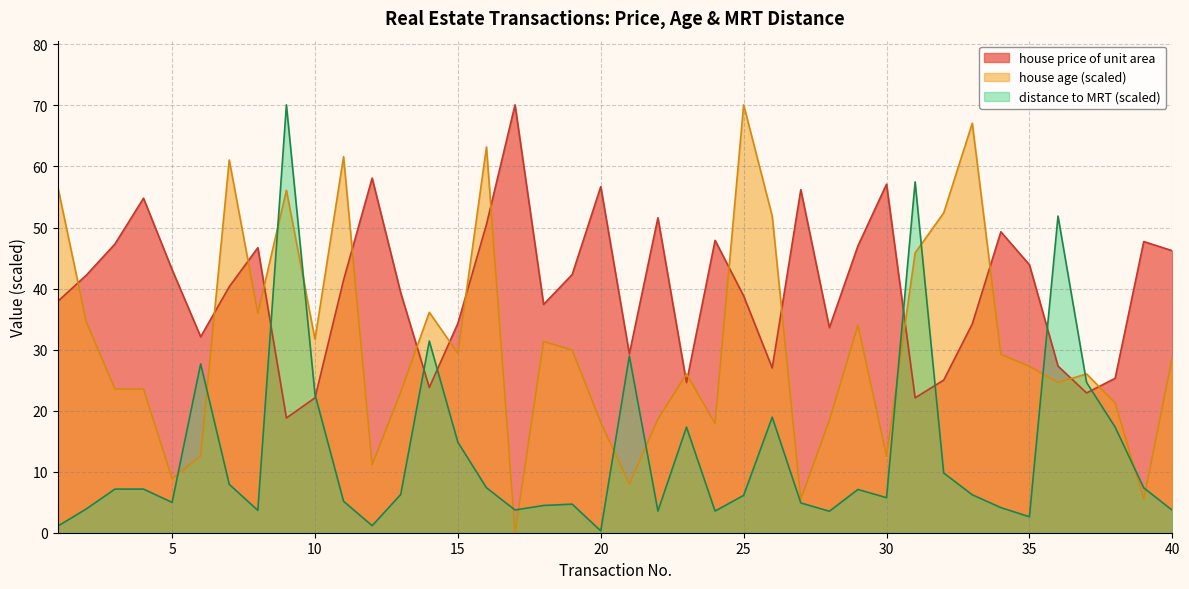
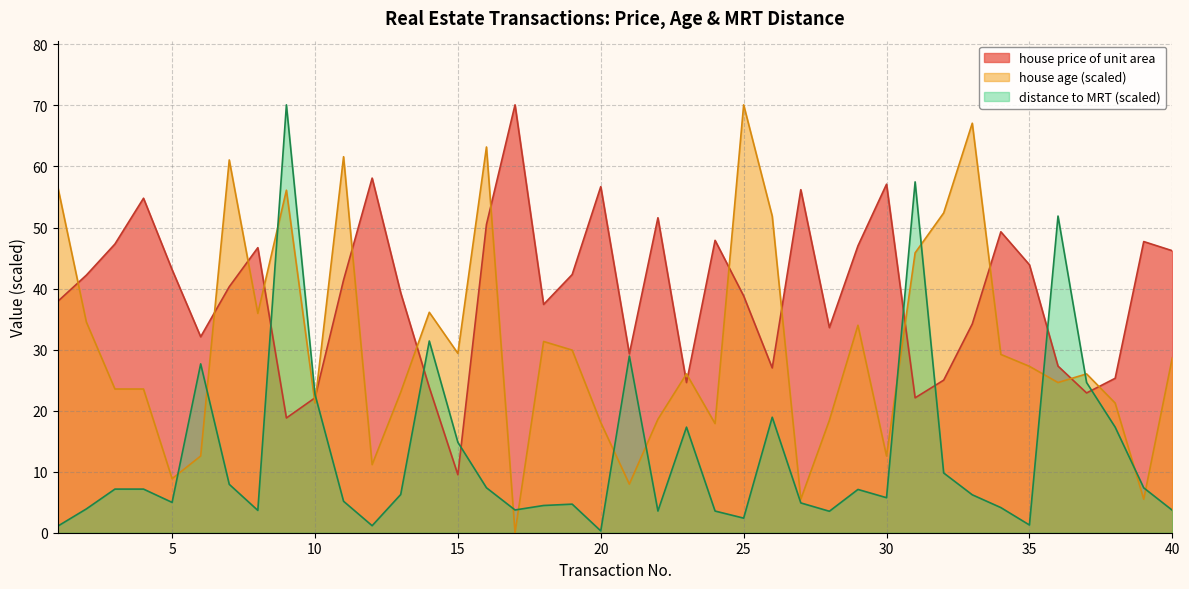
  {
    "house price of unit area": {
      "5": 43,
      "10": 22,
-     "15": 34,
+     "15": 10,
      "20": 57,
      "25": 39,
      "30": 57,
      "35": 44,
      "40": 46
    },
    "house age (scaled)": {
      "5": 9,
-     "10": 32,
+     "10": 21,
      "15": 29,
      "20": 18,
      "25": 70,
      "30": 13,
      "35": 27,
      "40": 29
    },
    "distance to MRT (scaled)": {
      "5": 5,
      "10": 23,
      "15": 15,
      "20": 0,
-     "25": 6,
+     "25": 2,
      "30": 6,
-     "35": 3,
+     "35": 1,
      "40": 4
    }
  }
